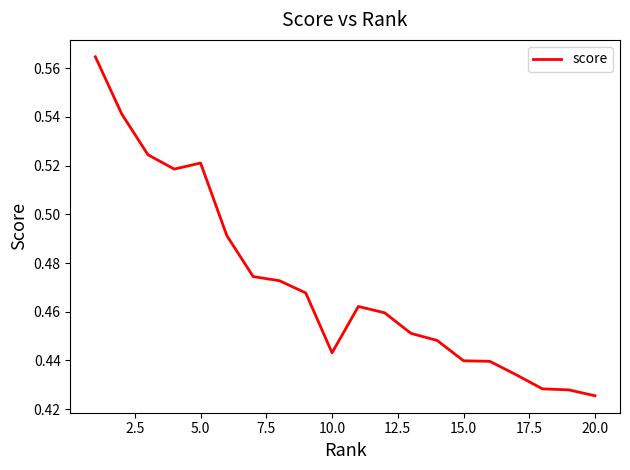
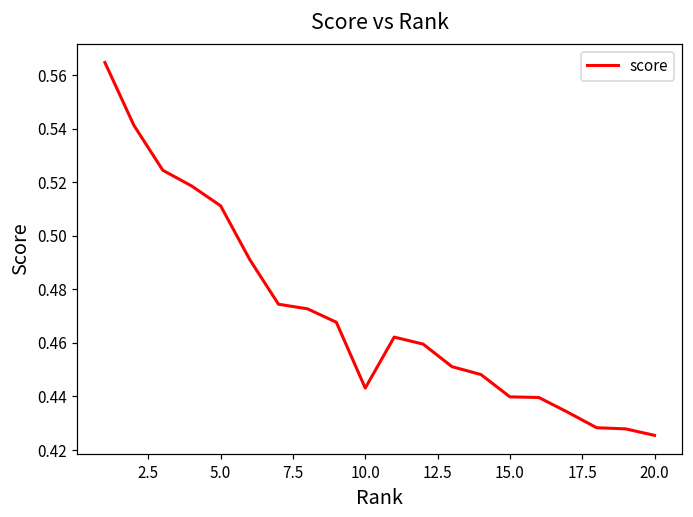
  {
-   "5.0": 0.521,
+   "5.0": 0.511,
    "10.0": 0.443,
    "15.0": 0.440,
    "20.0": 0.425
  }
